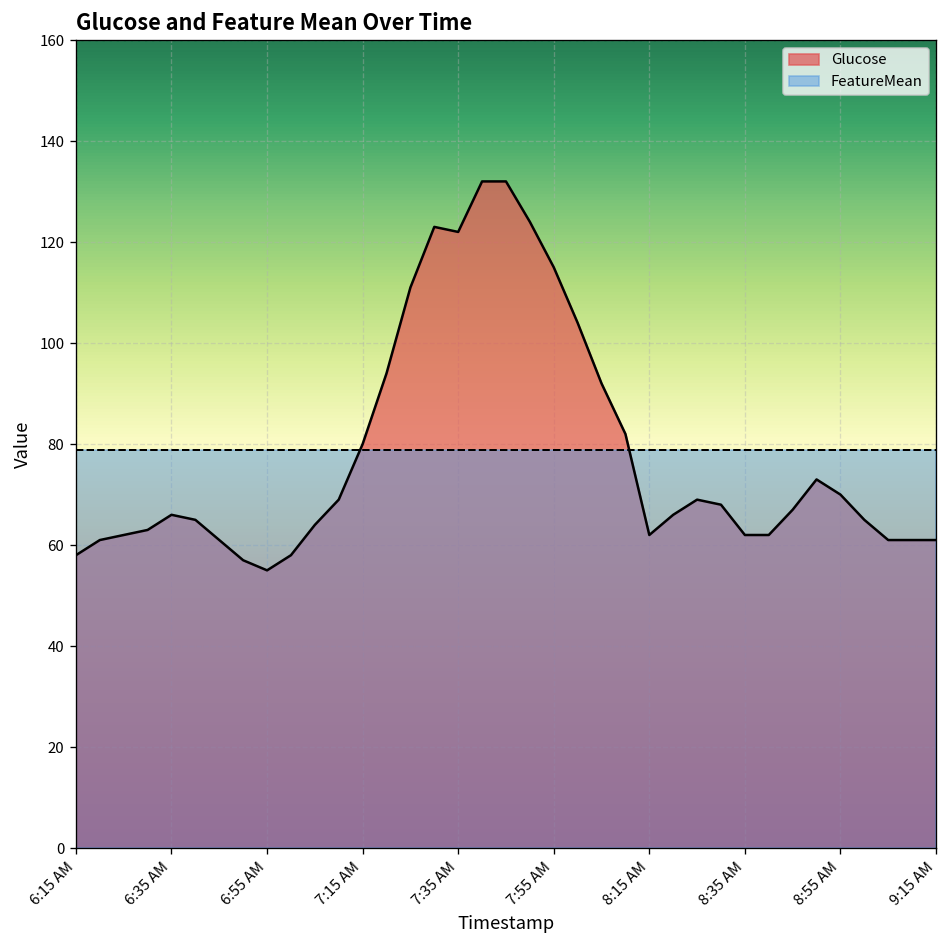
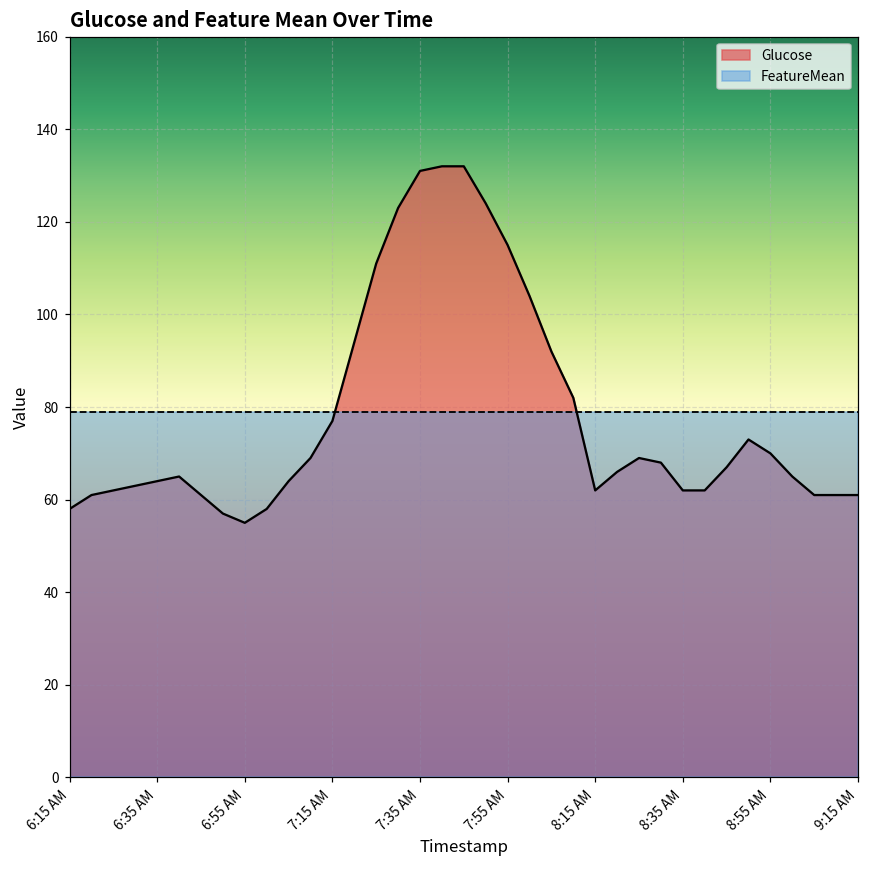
  {
    "Glucose": {
      "6:15 AM": 58,
-     "6:35 AM": 66,
+     "6:35 AM": 64,
      "6:55 AM": 55,
-     "7:15 AM": 80,
-     "7:35 AM": 122,
+     "7:15 AM": 77,
+     "7:35 AM": 131,
      "7:55 AM": 115,
      "8:15 AM": 62,
      "8:35 AM": 62,
      "8:55 AM": 70,
      "9:15 AM": 61
    },
    "FeatureMean": {
      "6:15 AM": 79,
      "6:35 AM": 79,
      "6:55 AM": 79,
      "7:15 AM": 79,
      "7:35 AM": 79,
      "7:55 AM": 79,
      "8:15 AM": 79,
      "8:35 AM": 79,
      "8:55 AM": 79,
      "9:15 AM": 79
    }
  }
